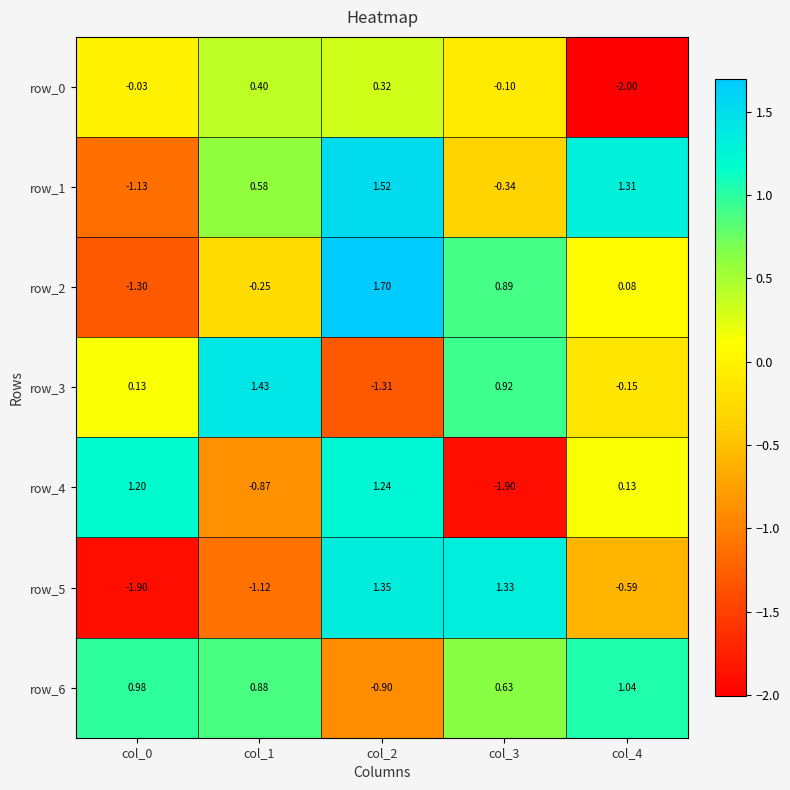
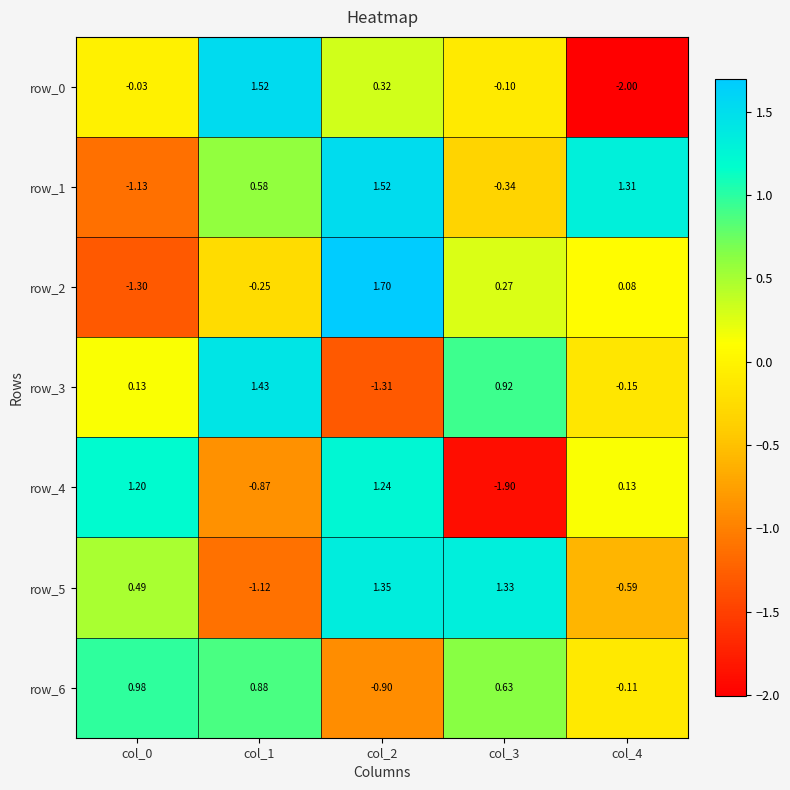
  {
    "row_0": {
      "col_0": -0.03,
-     "col_1": 0.40,
+     "col_1": 1.52,
      "col_2": 0.32,
      "col_3": -0.10,
      "col_4": -2.00
    },
    "row_1": {
      "col_0": -1.13,
      "col_1": 0.58,
      "col_2": 1.52,
      "col_3": -0.34,
      "col_4": 1.31
    },
    "row_2": {
      "col_0": -1.30,
      "col_1": -0.25,
      "col_2": 1.70,
-     "col_3": 0.89,
+     "col_3": 0.27,
      "col_4": 0.08
    },
    "row_3": {
      "col_0": 0.13,
      "col_1": 1.43,
      "col_2": -1.31,
      "col_3": 0.92,
      "col_4": -0.15
    },
    "row_4": {
      "col_0": 1.20,
      "col_1": -0.87,
      "col_2": 1.24,
      "col_3": -1.90,
      "col_4": 0.13
    },
    "row_5": {
-     "col_0": -1.90,
+     "col_0": 0.49,
      "col_1": -1.12,
      "col_2": 1.35,
      "col_3": 1.33,
      "col_4": -0.59
    },
    "row_6": {
      "col_0": 0.98,
      "col_1": 0.88,
      "col_2": -0.90,
      "col_3": 0.63,
-     "col_4": 1.04
+     "col_4": -0.11
    }
  }
